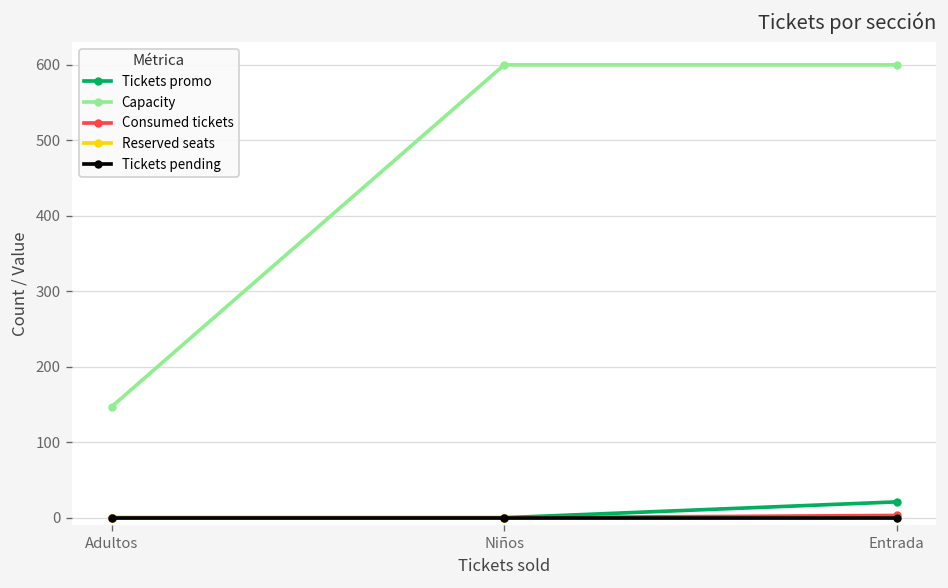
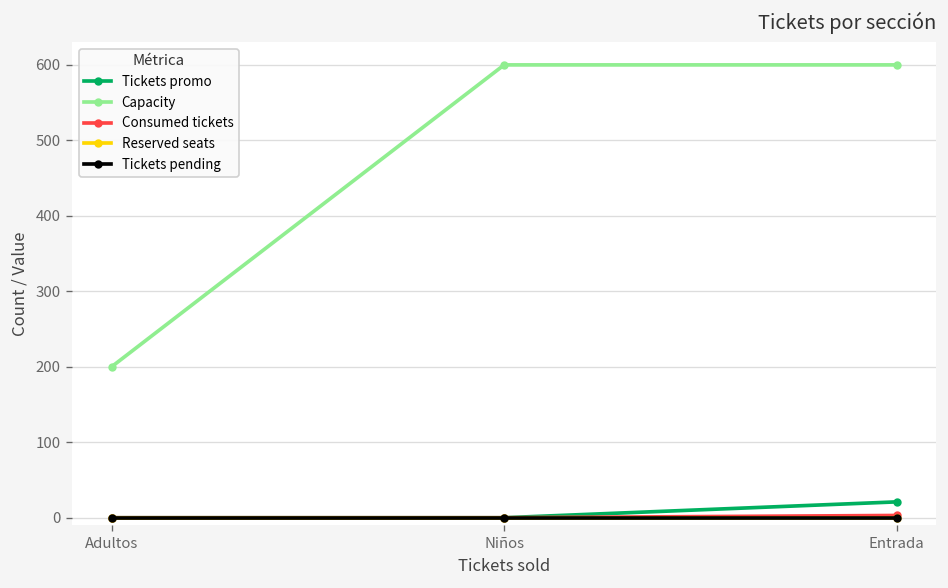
  {
    "Tickets promo": {
      "Entrada": 20
    },
    "Capacity": {
-     "Adultos": 150,
+     "Adultos": 200,
      "Niños": 600,
      "Entrada": 600
    }
  }
